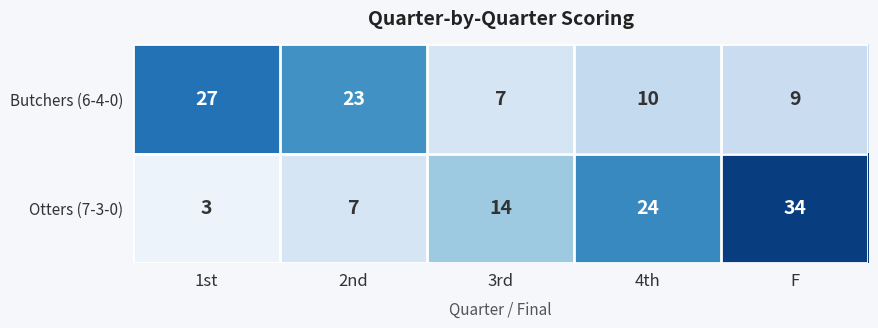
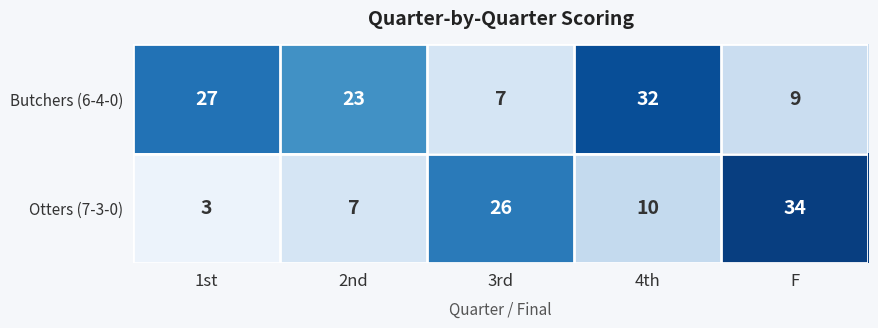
  {
    "Butchers (6-4-0)": {
      "1st": 27,
      "2nd": 23,
      "3rd": 7,
-     "4th": 10,
+     "4th": 32,
      "F": 9
    },
    "Otters (7-3-0)": {
      "1st": 3,
      "2nd": 7,
-     "3rd": 14,
-     "4th": 24,
+     "3rd": 26,
+     "4th": 10,
      "F": 34
    }
  }
